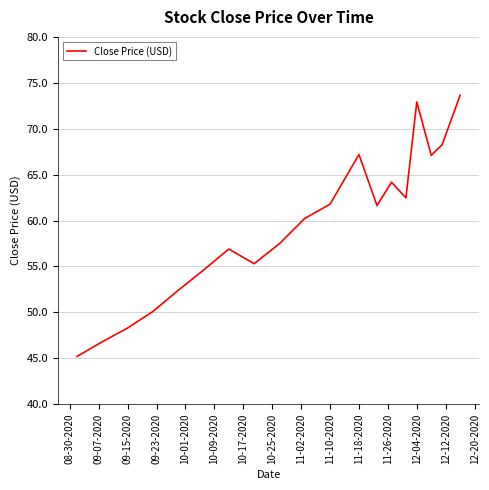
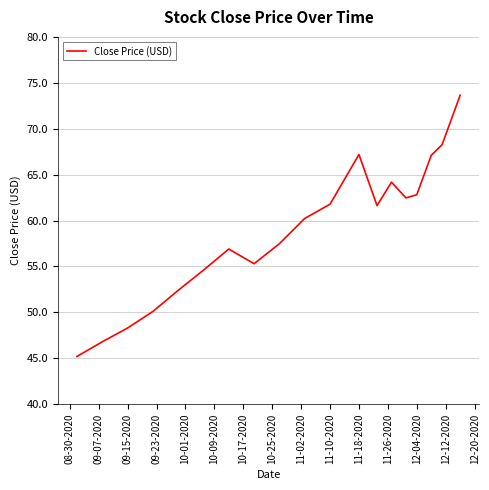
  {
    "09-15-2020": 48,
    "11-10-2020": 62,
    "11-18-2020": 67,
-   "12-04-2020": 73
+   "12-04-2020": 63
  }
